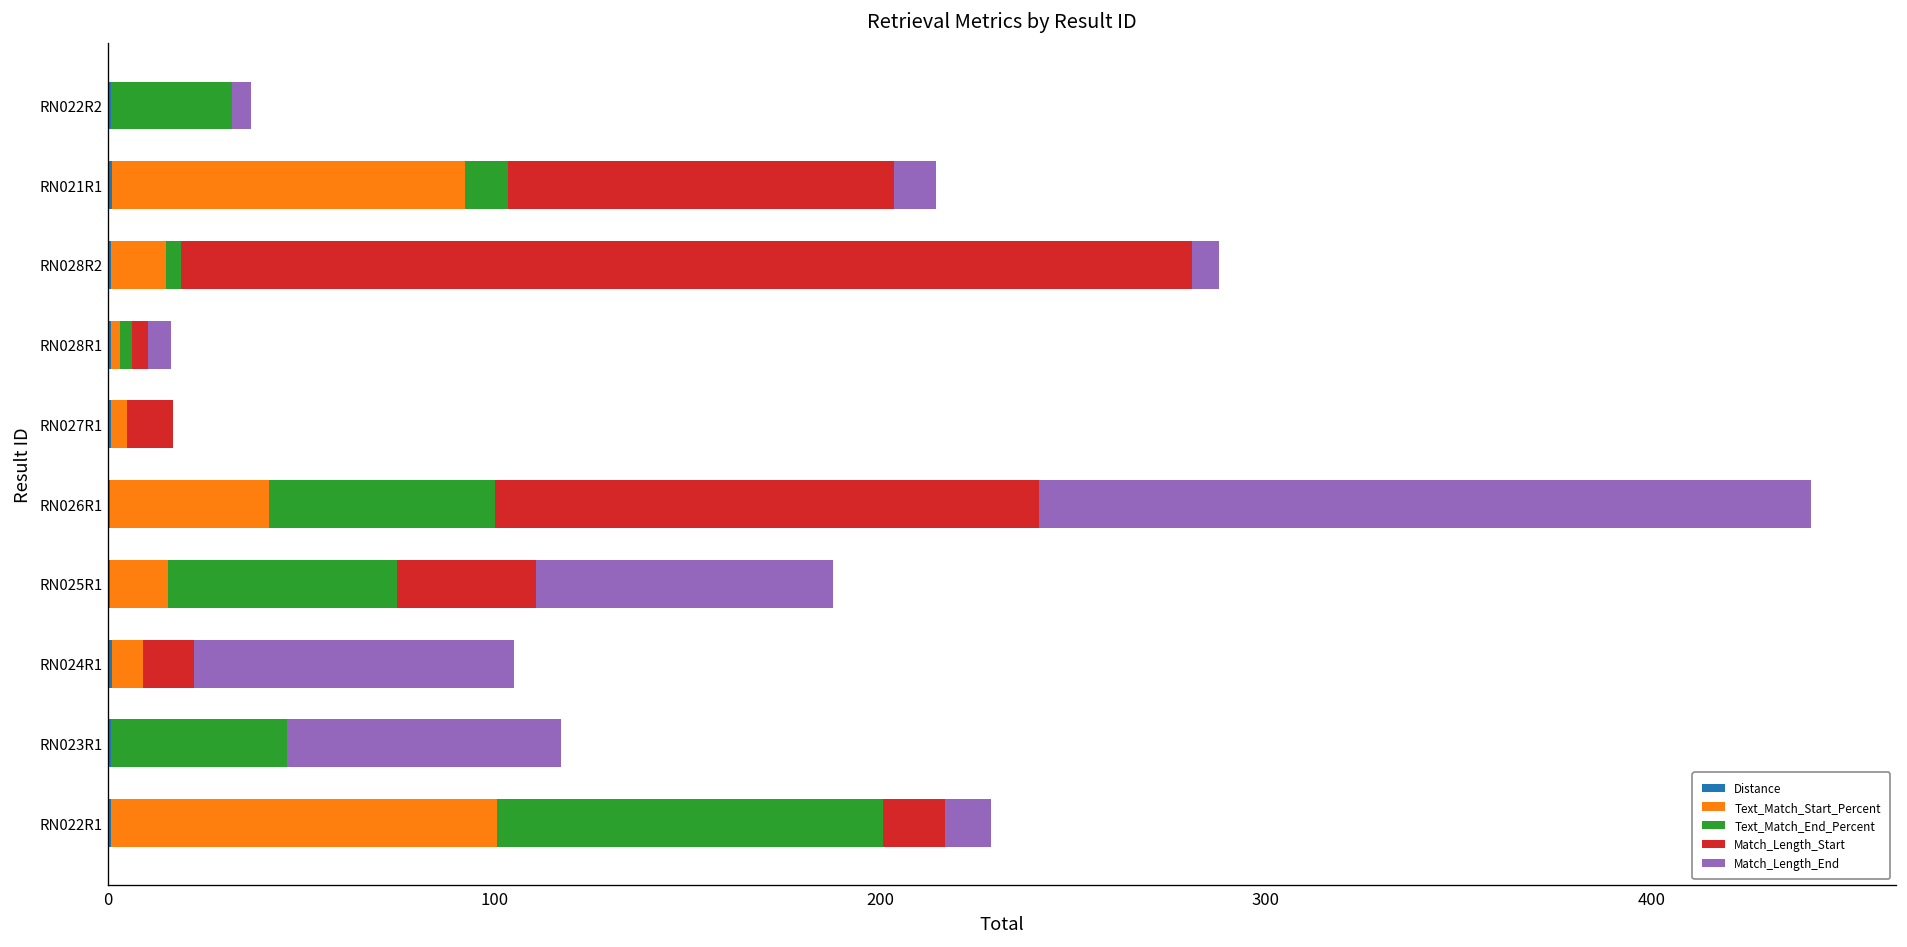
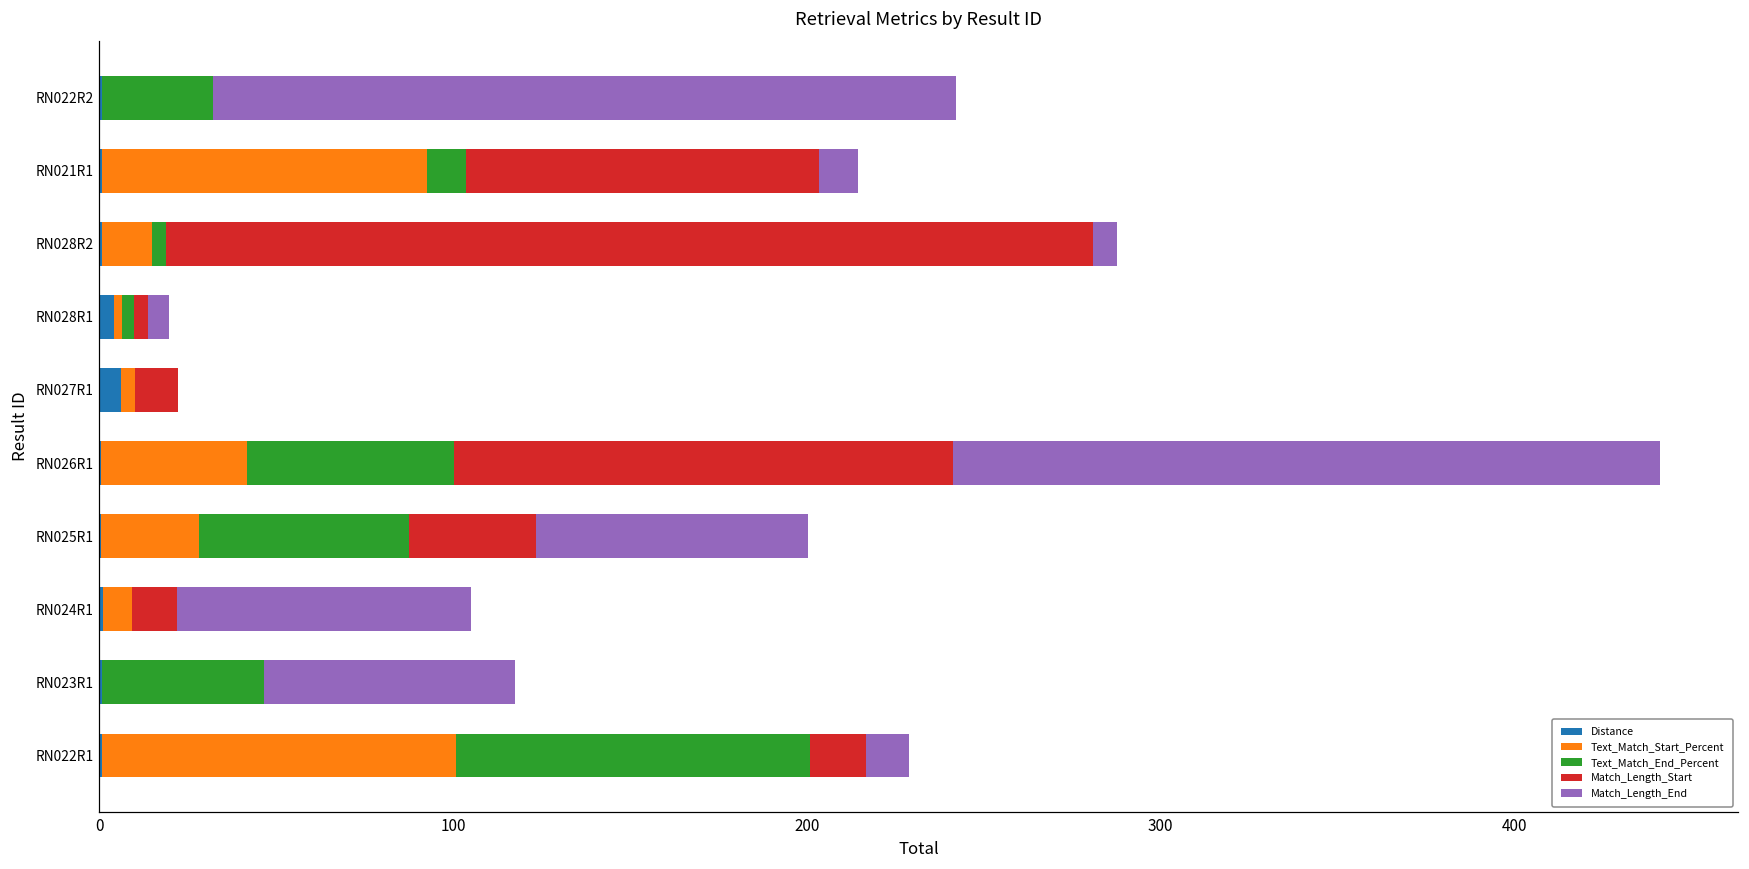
  {
    "Distance": {
      "RN022R2": 1,
      "RN021R1": 1,
      "RN028R2": 1,
-     "RN028R1": 1,
-     "RN027R1": 1,
+     "RN028R1": 4,
+     "RN027R1": 6,
      "RN024R1": 1,
      "RN022R1": 1
    },
    "Text_Match_Start_Percent": {
      "RN022R2": 0,
      "RN021R1": 92,
      "RN028R2": 14,
      "RN028R1": 2,
      "RN027R1": 4,
      "RN026R1": 41,
-     "RN025R1": 15,
+     "RN025R1": 28,
      "RN024R1": 8,
      "RN023R1": 0,
      "RN022R1": 100
    },
    "Text_Match_End_Percent": {
      "RN022R2": 31,
      "RN021R1": 11,
      "RN028R2": 4,
      "RN028R1": 3,
      "RN027R1": 0,
      "RN026R1": 58,
      "RN025R1": 59,
      "RN024R1": 0,
      "RN023R1": 46,
      "RN022R1": 100
    },
    "Match_Length_Start": {
      "RN022R2": 0,
      "RN021R1": 100,
      "RN028R2": 262,
      "RN028R1": 4,
      "RN027R1": 12,
      "RN026R1": 141,
      "RN025R1": 36,
      "RN024R1": 13,
      "RN023R1": 0,
      "RN022R1": 16
    },
    "Match_Length_End": {
-     "RN022R2": 5,
+     "RN022R2": 210,
      "RN021R1": 11,
      "RN028R2": 7,
      "RN028R1": 6,
      "RN027R1": 0,
      "RN026R1": 200,
      "RN025R1": 77,
      "RN024R1": 83,
      "RN023R1": 71,
      "RN022R1": 12
    }
  }
